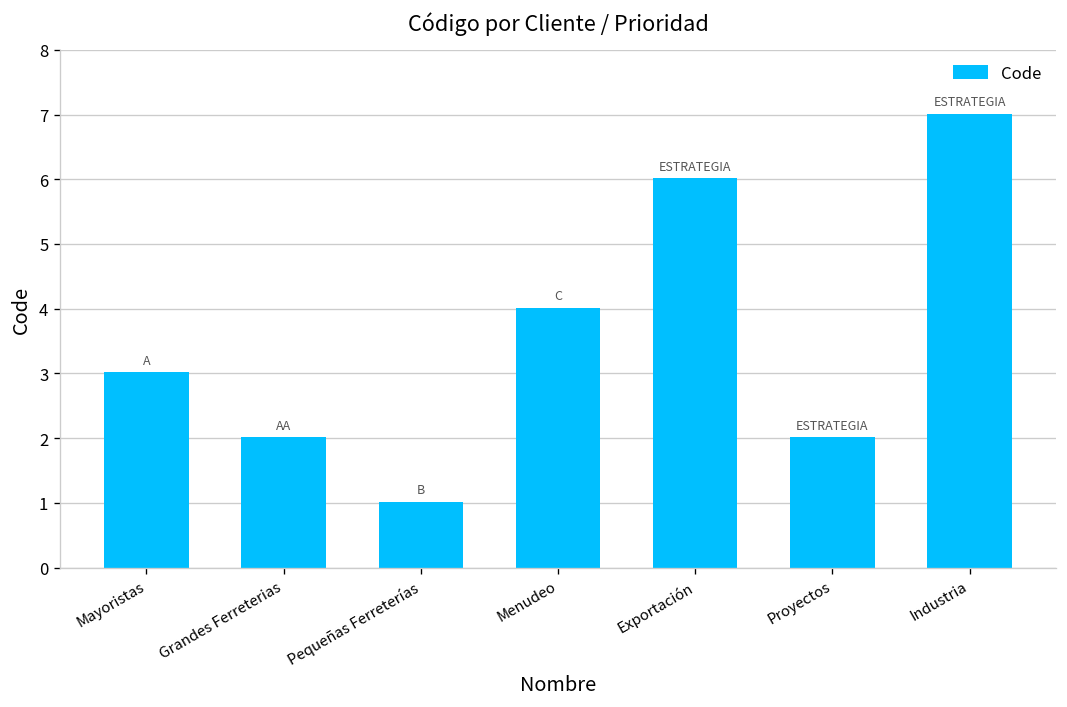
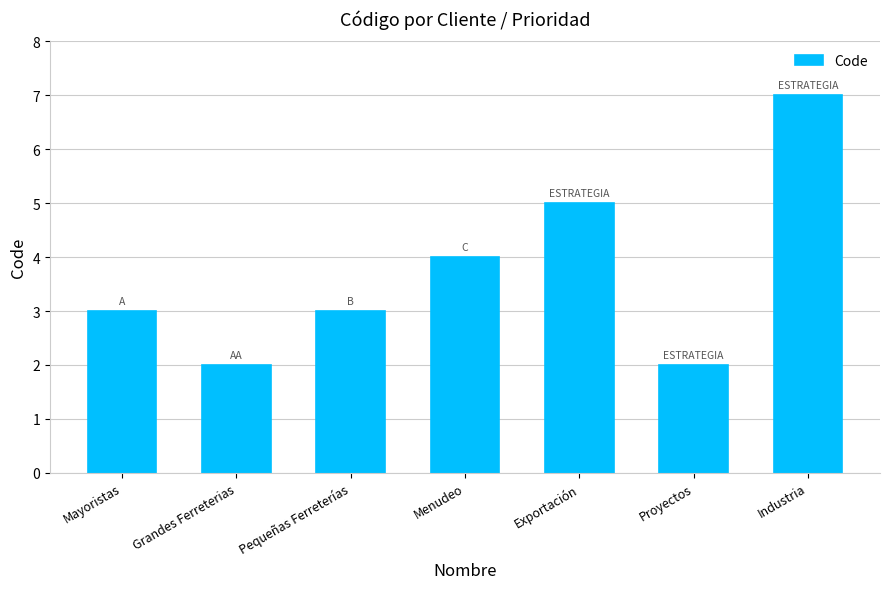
  {
    "Mayoristas": 3,
    "Grandes Ferreterias": 2,
-   "Pequeñas Ferreterías": 1,
+   "Pequeñas Ferreterías": 3,
    "Menudeo": 4,
-   "Exportación": 6,
+   "Exportación": 5,
    "Proyectos": 2,
    "Industria": 7
  }
